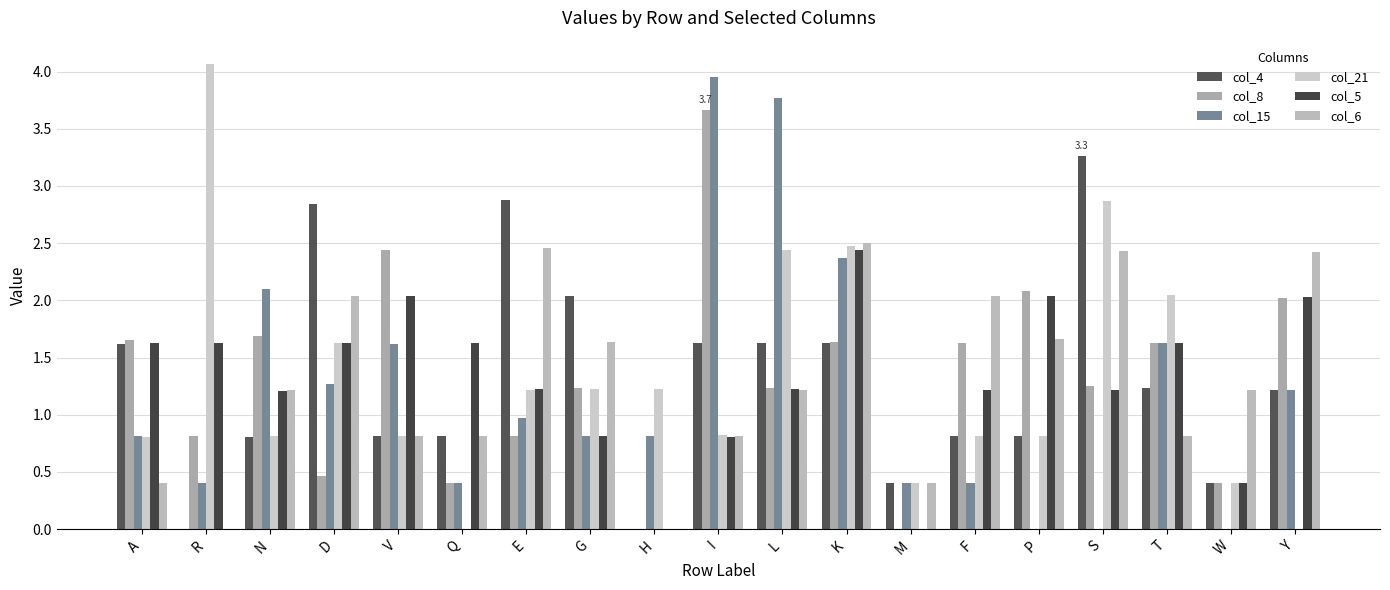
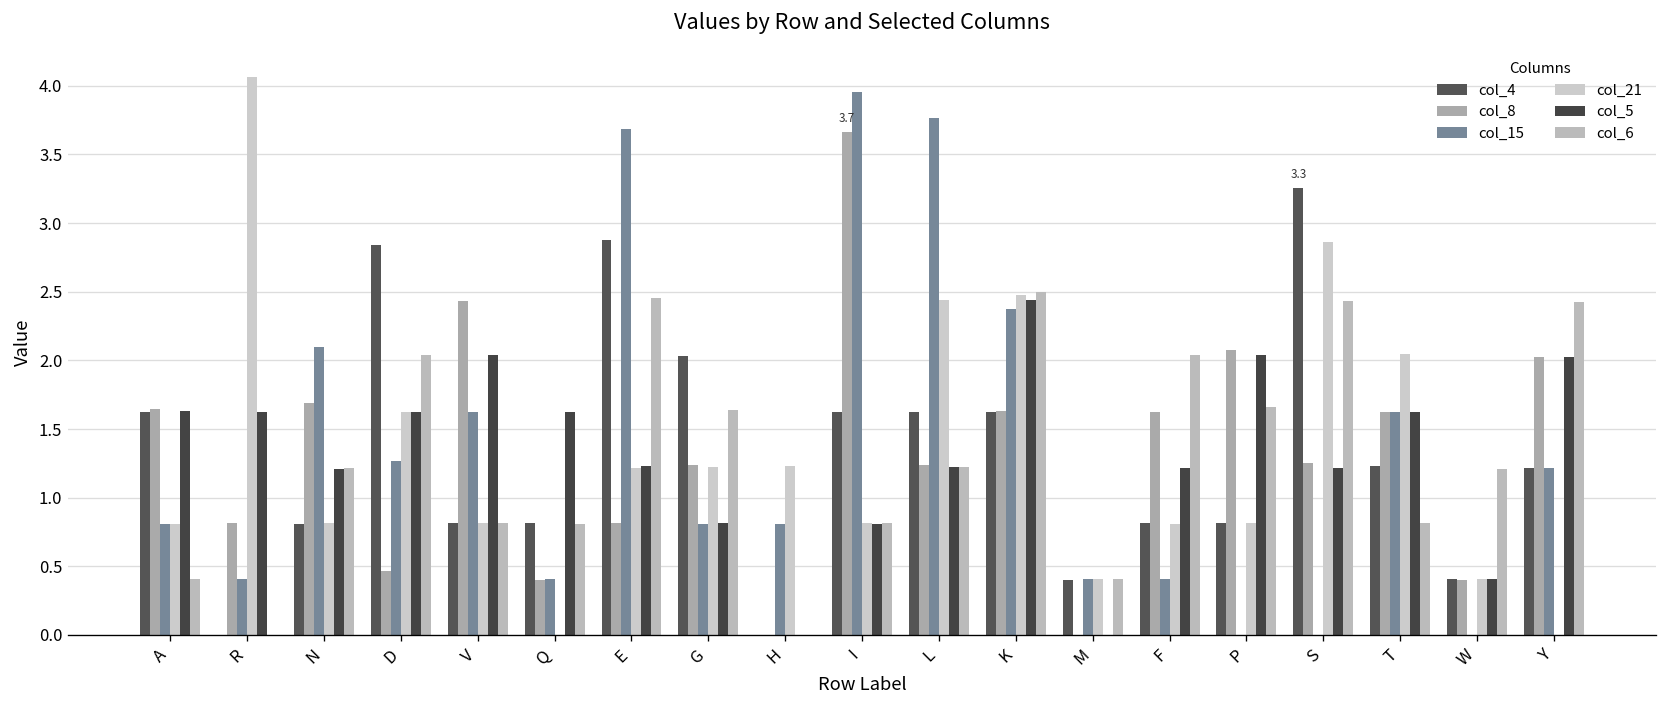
  {
    "col_15": {
      "A": 0.81,
      "R": 0.41,
      "N": 2.10,
      "D": 1.27,
      "V": 1.62,
      "Q": 0.41,
-     "E": 0.97,
+     "E": 3.69,
      "G": 0.81,
      "H": 0.81,
      "I": 3.95,
      "L": 3.76,
      "K": 2.37,
      "M": 0.41,
      "F": 0.41,
      "P": 0.00,
      "S": 0.00,
      "T": 1.62,
      "W": 0.00,
      "Y": 1.22
    }
  }
